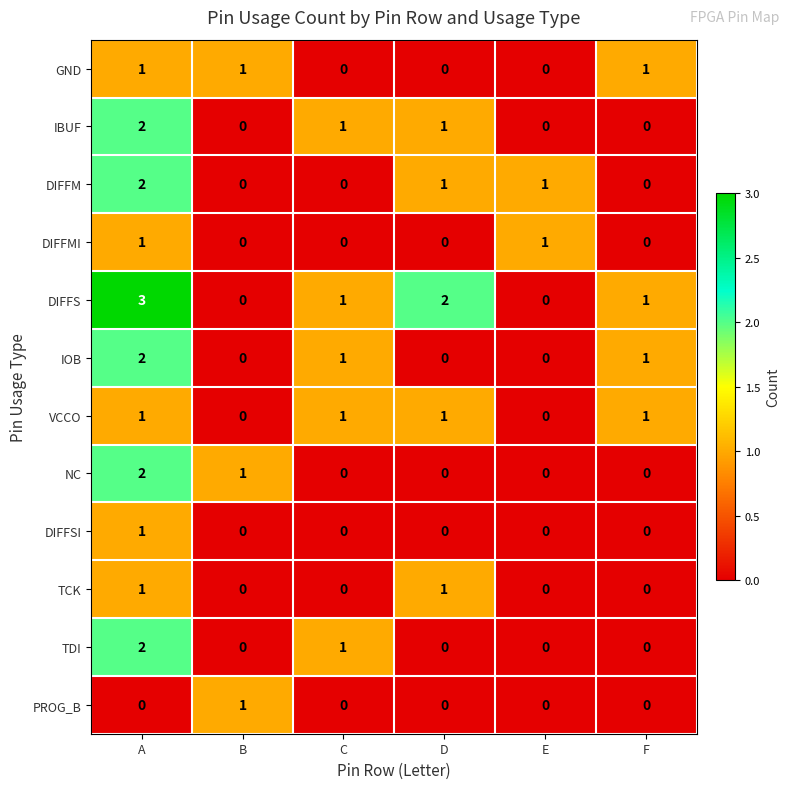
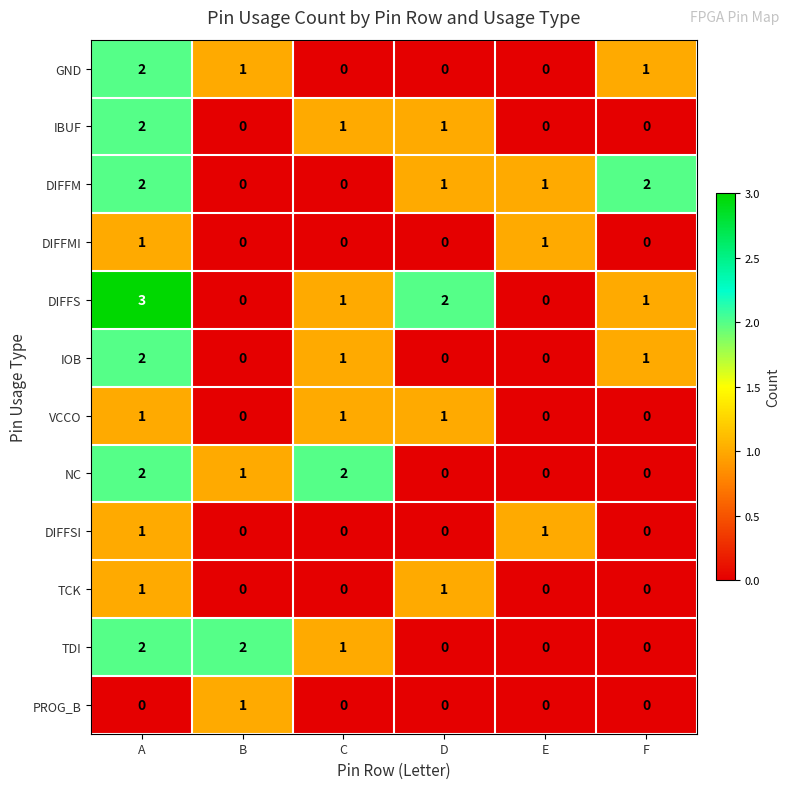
  {
    "GND": {
-     "A": 1,
+     "A": 2,
      "B": 1,
      "C": 0,
      "D": 0,
      "E": 0,
      "F": 1
    },
    "IBUF": {
      "A": 2,
      "B": 0,
      "C": 1,
      "D": 1,
      "E": 0,
      "F": 0
    },
    "DIFFM": {
      "A": 2,
      "B": 0,
      "C": 0,
      "D": 1,
      "E": 1,
-     "F": 0
+     "F": 2
    },
    "DIFFMI": {
      "A": 1,
      "B": 0,
      "C": 0,
      "D": 0,
      "E": 1,
      "F": 0
    },
    "DIFFS": {
      "A": 3,
      "B": 0,
      "C": 1,
      "D": 2,
      "E": 0,
      "F": 1
    },
    "IOB": {
      "A": 2,
      "B": 0,
      "C": 1,
      "D": 0,
      "E": 0,
      "F": 1
    },
    "VCCO": {
      "A": 1,
      "B": 0,
      "C": 1,
      "D": 1,
      "E": 0,
-     "F": 1
+     "F": 0
    },
    "NC": {
      "A": 2,
      "B": 1,
-     "C": 0,
+     "C": 2,
      "D": 0,
      "E": 0,
      "F": 0
    },
    "DIFFSI": {
      "A": 1,
      "B": 0,
      "C": 0,
      "D": 0,
-     "E": 0,
+     "E": 1,
      "F": 0
    },
    "TCK": {
      "A": 1,
      "B": 0,
      "C": 0,
      "D": 1,
      "E": 0,
      "F": 0
    },
    "TDI": {
      "A": 2,
-     "B": 0,
+     "B": 2,
      "C": 1,
      "D": 0,
      "E": 0,
      "F": 0
    },
    "PROG_B": {
      "A": 0,
      "B": 1,
      "C": 0,
      "D": 0,
      "E": 0,
      "F": 0
    }
  }
